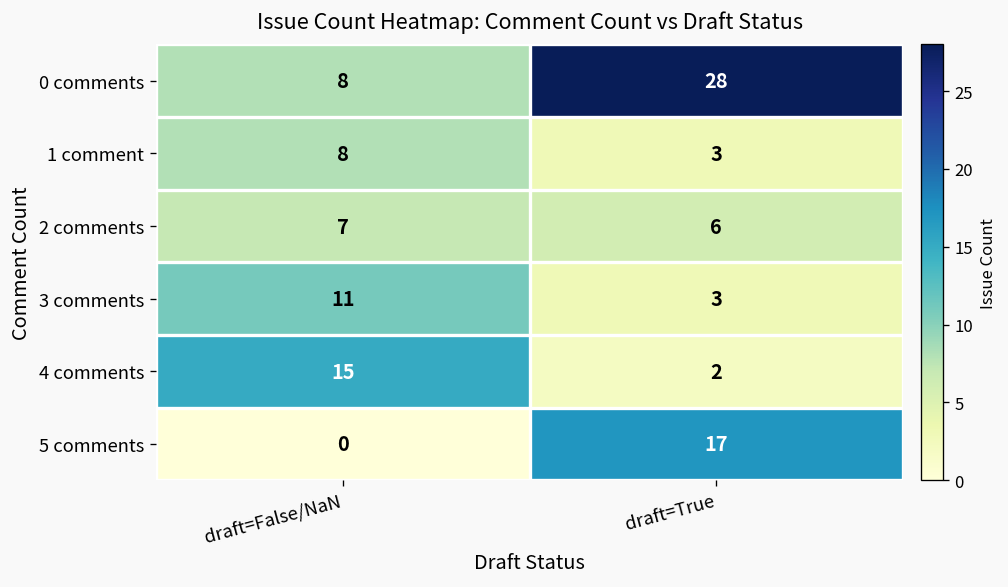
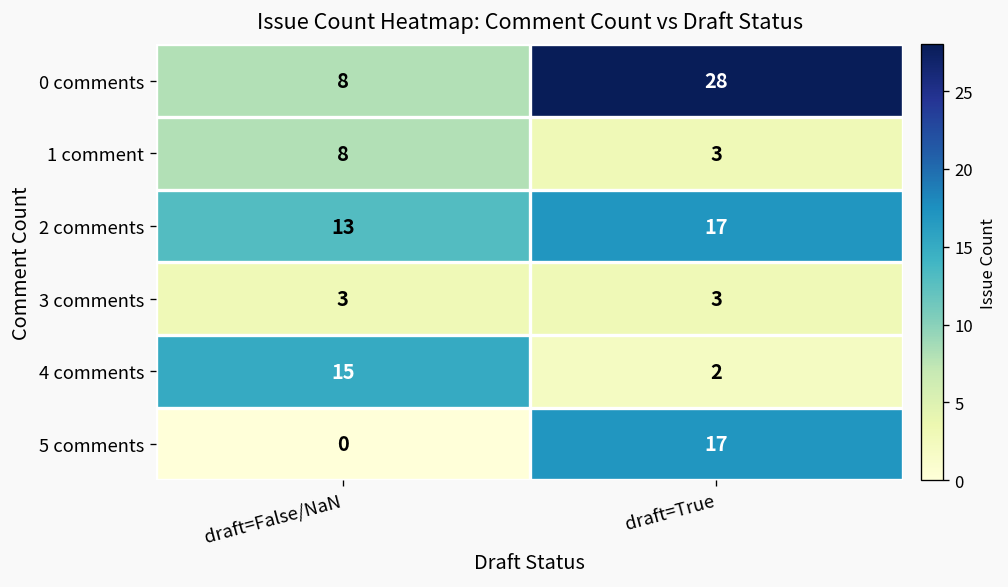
  {
    "0 comments": {
      "draft=False/NaN": 8,
      "draft=True": 28
    },
    "1 comment": {
      "draft=False/NaN": 8,
      "draft=True": 3
    },
    "2 comments": {
-     "draft=False/NaN": 7,
-     "draft=True": 6
+     "draft=False/NaN": 13,
+     "draft=True": 17
    },
    "3 comments": {
-     "draft=False/NaN": 11,
+     "draft=False/NaN": 3,
      "draft=True": 3
    },
    "4 comments": {
      "draft=False/NaN": 15,
      "draft=True": 2
    },
    "5 comments": {
      "draft=False/NaN": 0,
      "draft=True": 17
    }
  }
